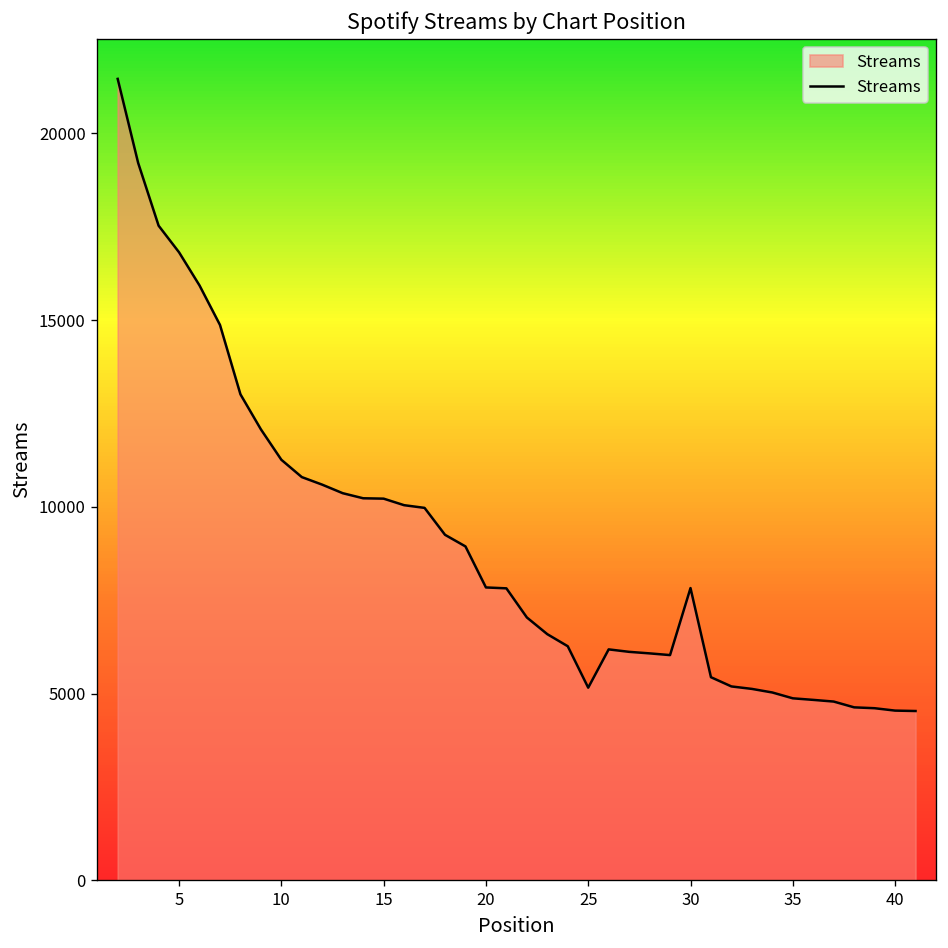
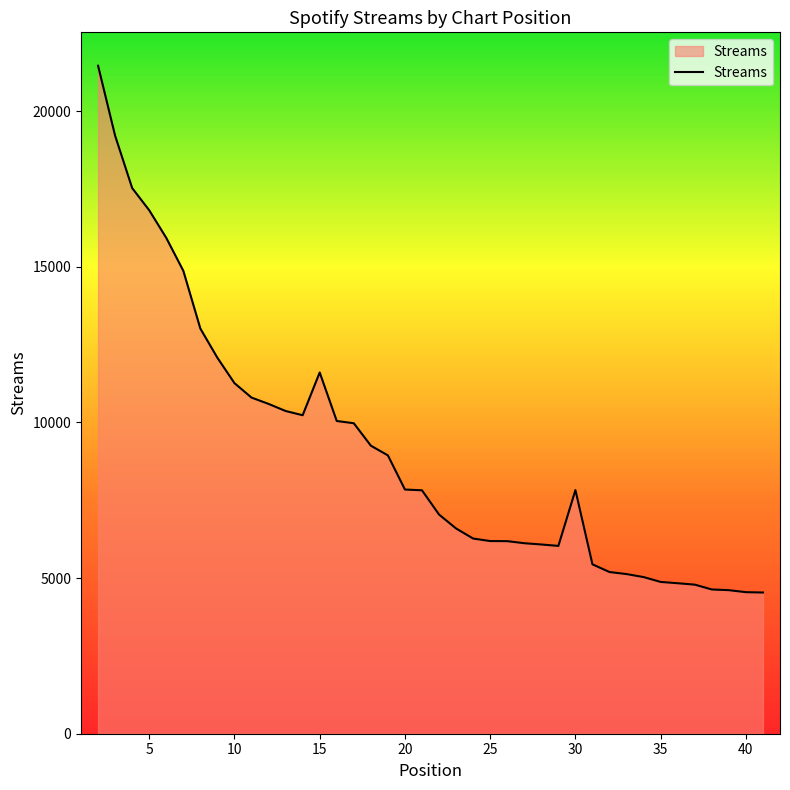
  {
    "5": 16800,
    "10": 11300,
-   "15": 10200,
+   "15": 11600,
    "20": 7800,
-   "25": 5200,
+   "25": 6200,
    "30": 7800,
    "35": 4900,
    "40": 4500
  }
